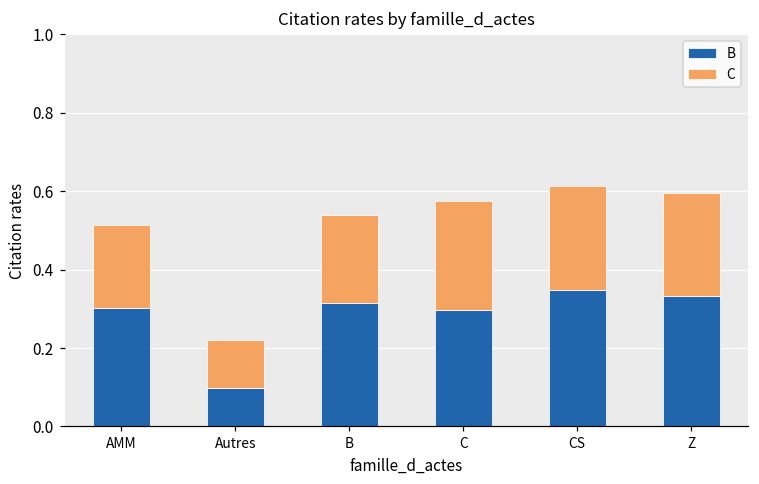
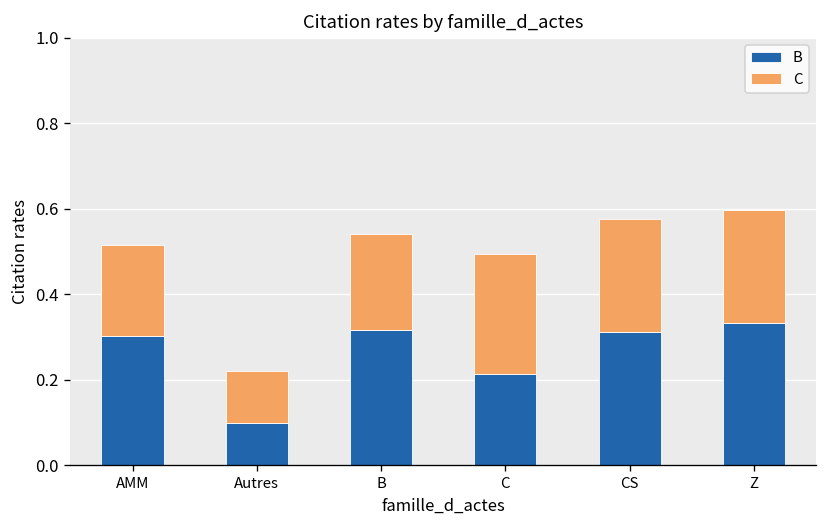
  {
    "B": {
      "AMM": 0.30,
      "Autres": 0.10,
      "B": 0.32,
-     "C": 0.30,
-     "CS": 0.35,
+     "C": 0.21,
+     "CS": 0.31,
      "Z": 0.33
    },
    "C": {
      "AMM": 0.21,
      "Autres": 0.12,
      "B": 0.22,
      "C": 0.28,
      "CS": 0.26,
      "Z": 0.26
    }
  }
